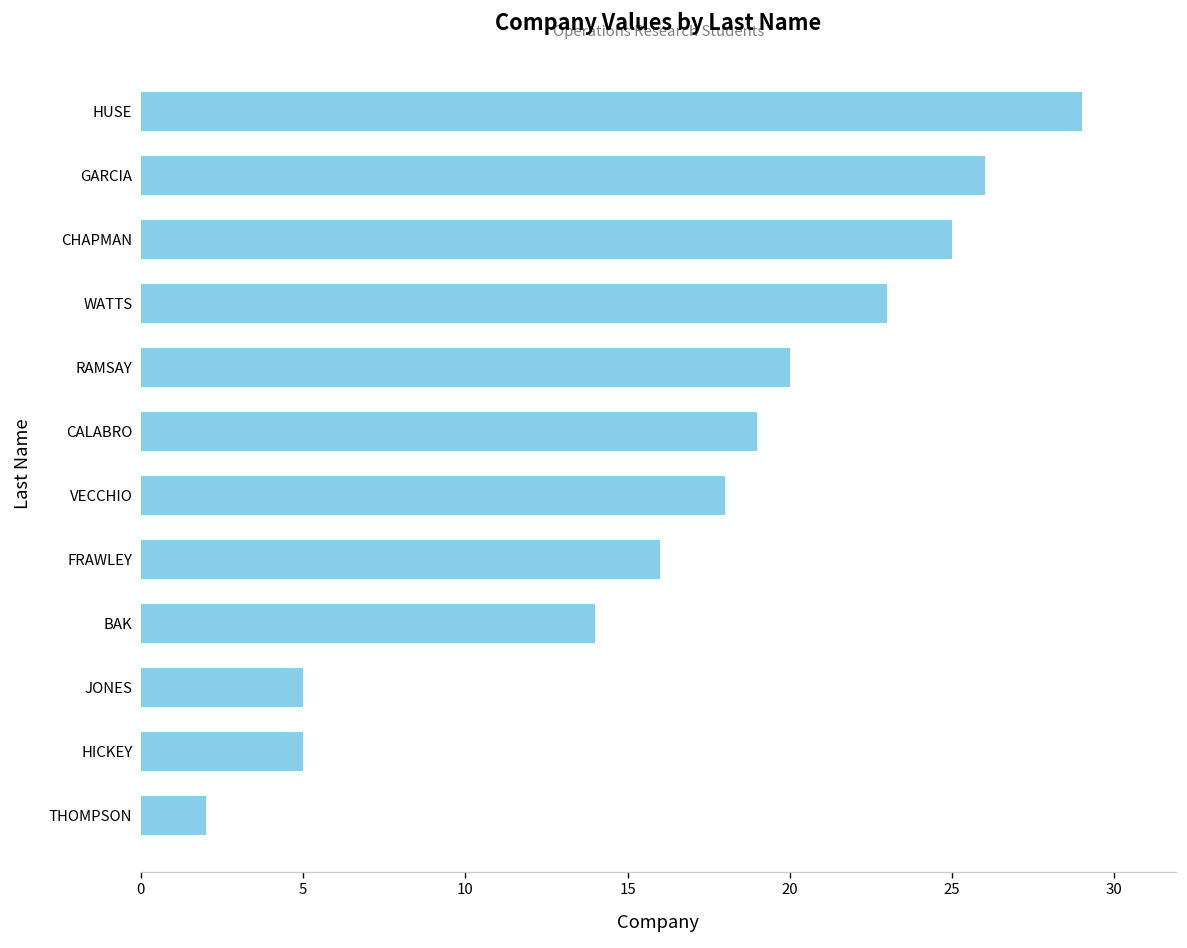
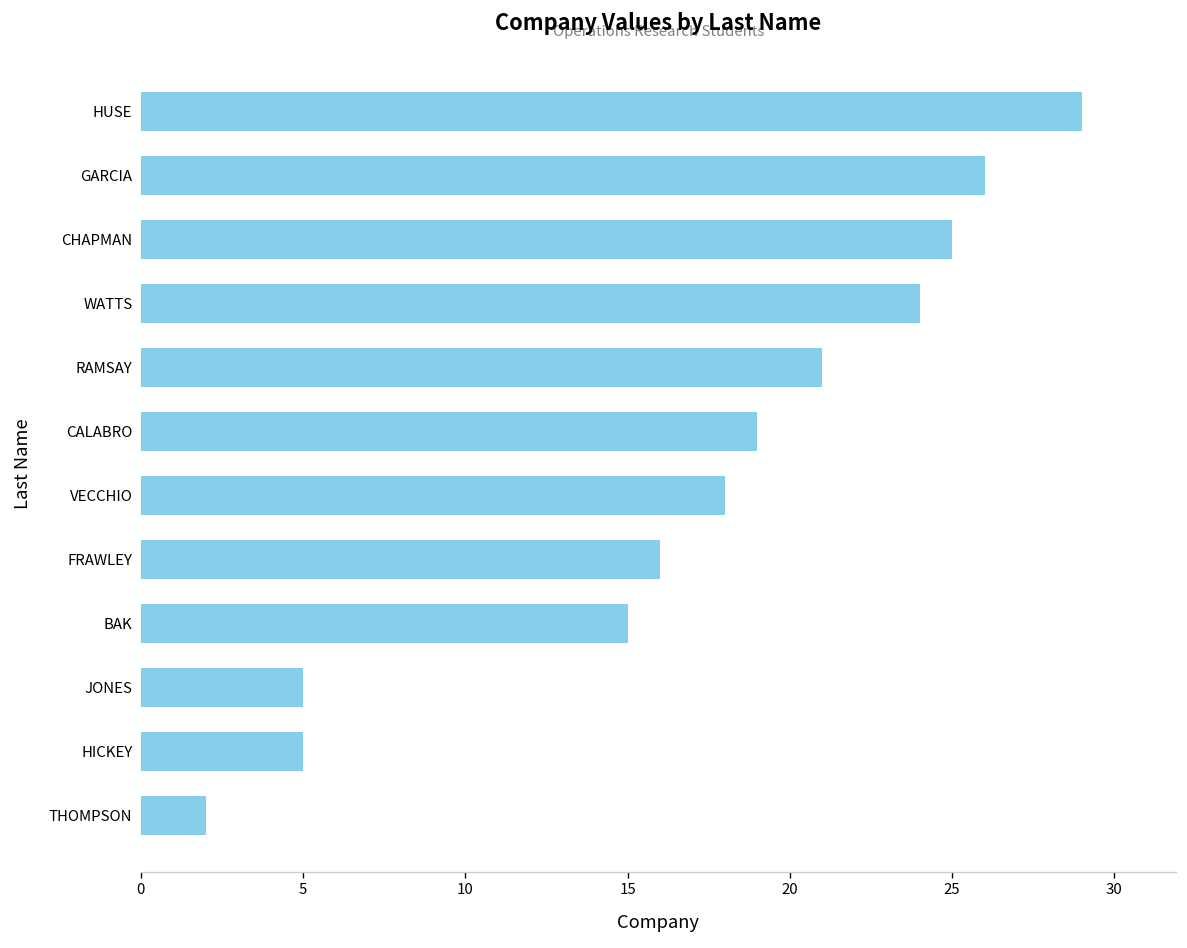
  {
    "HUSE": 29,
    "GARCIA": 26,
    "CHAPMAN": 25,
-   "WATTS": 23,
-   "RAMSAY": 20,
+   "WATTS": 24,
+   "RAMSAY": 21,
    "CALABRO": 19,
    "VECCHIO": 18,
    "FRAWLEY": 16,
-   "BAK": 14,
+   "BAK": 15,
    "JONES": 5,
    "HICKEY": 5,
    "THOMPSON": 2
  }
